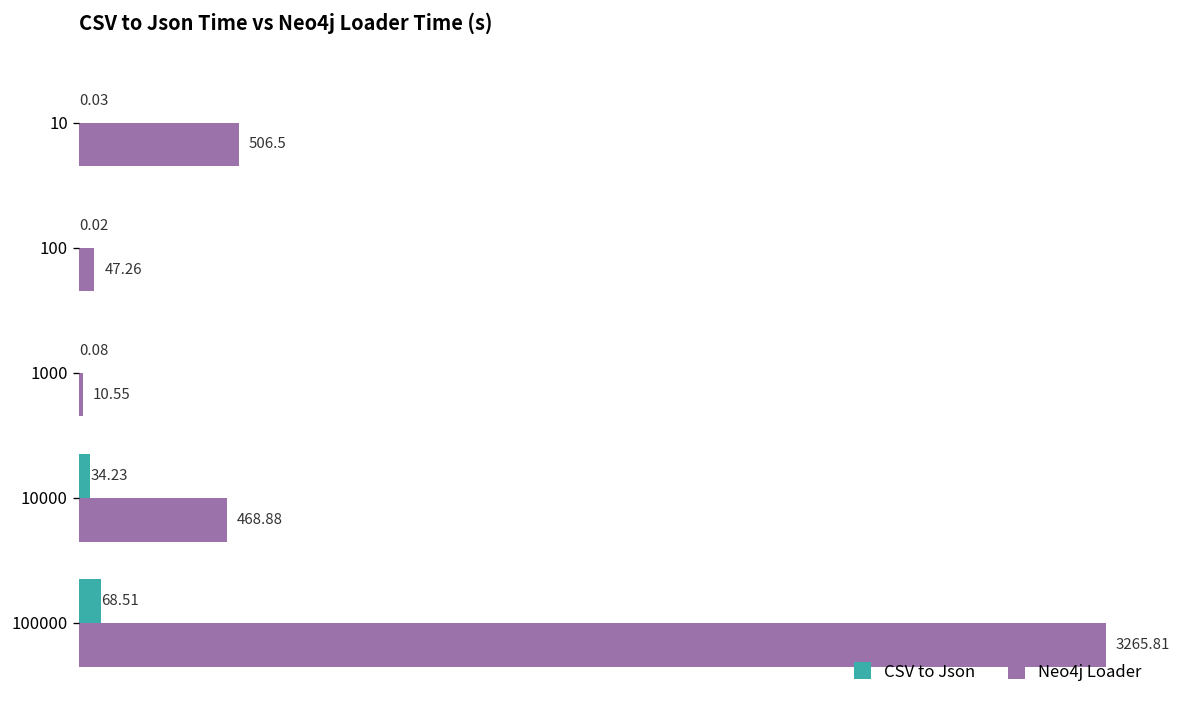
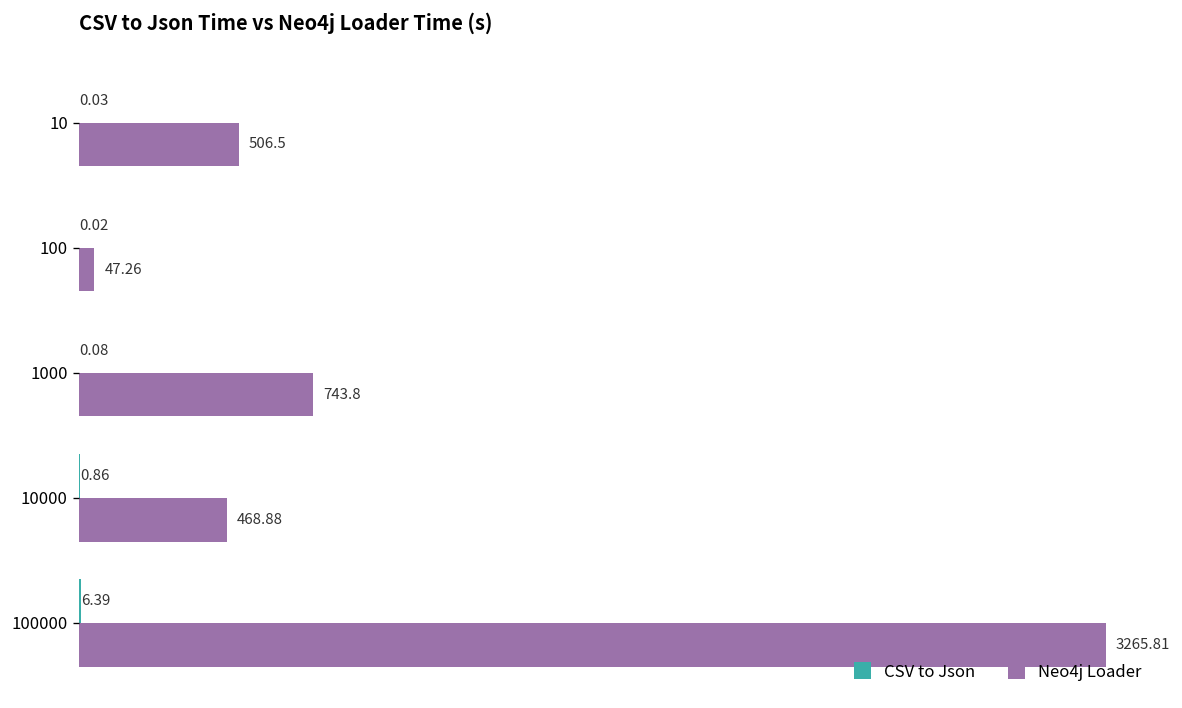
  {
    "CSV to Json": {
      "10": 0.03,
      "100": 0.02,
      "1000": 0.08,
-     "10000": 34.23,
-     "100000": 68.51
+     "10000": 0.86,
+     "100000": 6.39
    },
    "Neo4j Loader": {
      "10": 506.5,
      "100": 47.26,
-     "1000": 10.55,
+     "1000": 743.8,
      "10000": 468.88,
      "100000": 3265.81
    }
  }
